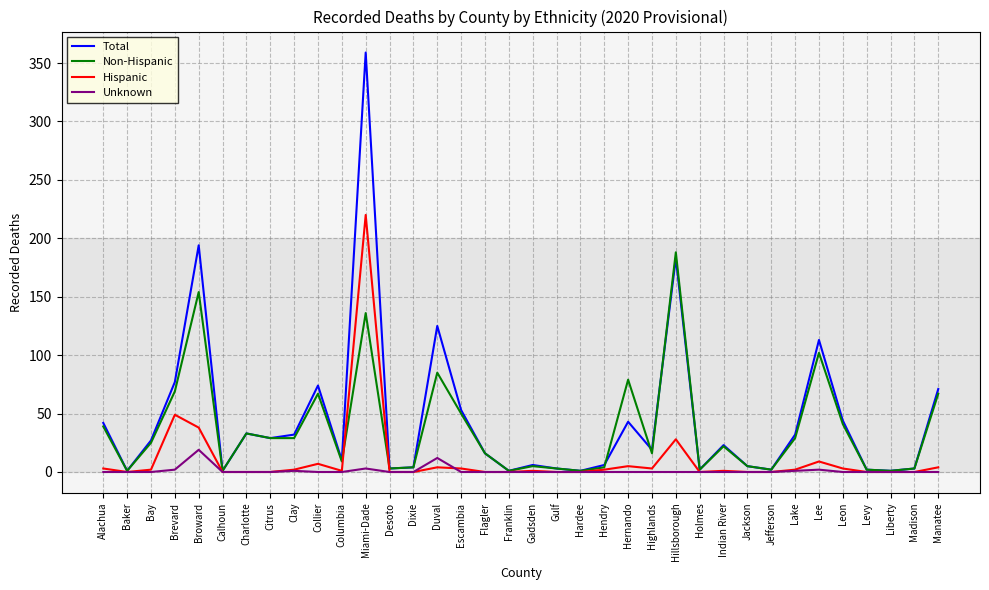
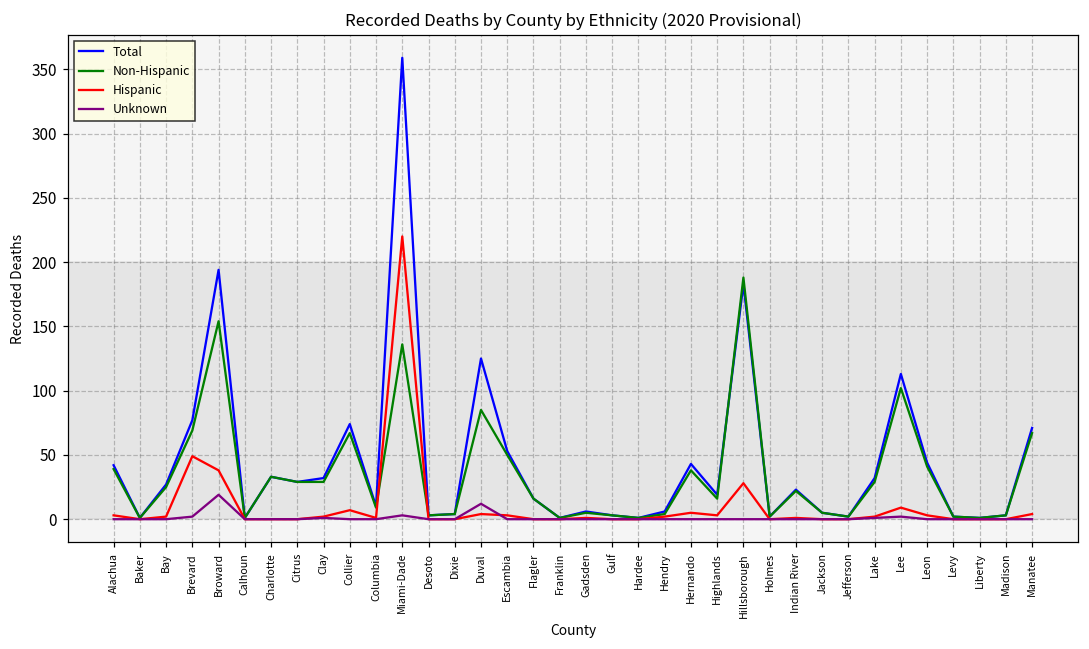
  {
    "Total": {
      "Alachua": 42,
      "Brevard": 77,
      "Broward": 194,
      "Clay": 32,
      "Collier": 74,
      "Miami-Dade": 359,
      "Duval": 125,
      "Escambia": 53,
      "Hernando": 43,
      "Highlands": 19,
      "Hillsborough": 183,
      "Lake": 32,
      "Lee": 113,
      "Leon": 44,
      "Manatee": 71
    },
    "Non-Hispanic": {
      "Alachua": 39,
      "Brevard": 69,
      "Broward": 154,
      "Clay": 29,
      "Collier": 67,
      "Miami-Dade": 136,
      "Duval": 85,
      "Escambia": 50,
-     "Hernando": 79,
+     "Hernando": 38,
      "Highlands": 16,
      "Hillsborough": 188,
      "Lake": 29,
      "Lee": 102,
      "Leon": 41,
      "Manatee": 67
    },
    "Hispanic": {
      "Alachua": 3,
      "Brevard": 49,
      "Broward": 38,
      "Collier": 7,
      "Miami-Dade": 220,
      "Duval": 4,
      "Escambia": 3,
      "Hernando": 5,
      "Highlands": 3,
      "Hillsborough": 28,
      "Lee": 9,
      "Leon": 3,
      "Manatee": 4
    },
    "Unknown": {
      "Alachua": 0,
      "Brevard": 2,
      "Broward": 19,
      "Collier": 0,
      "Miami-Dade": 3,
      "Duval": 12,
      "Escambia": 0,
      "Hernando": 0,
      "Highlands": 0,
      "Hillsborough": 0,
      "Lee": 2,
      "Leon": 0,
      "Manatee": 0
    }
  }
